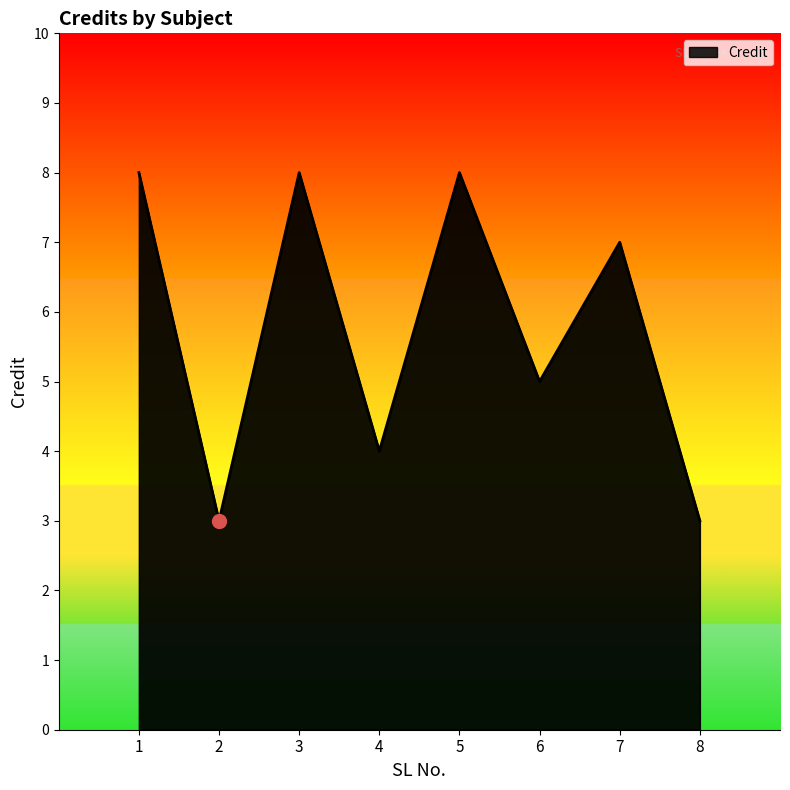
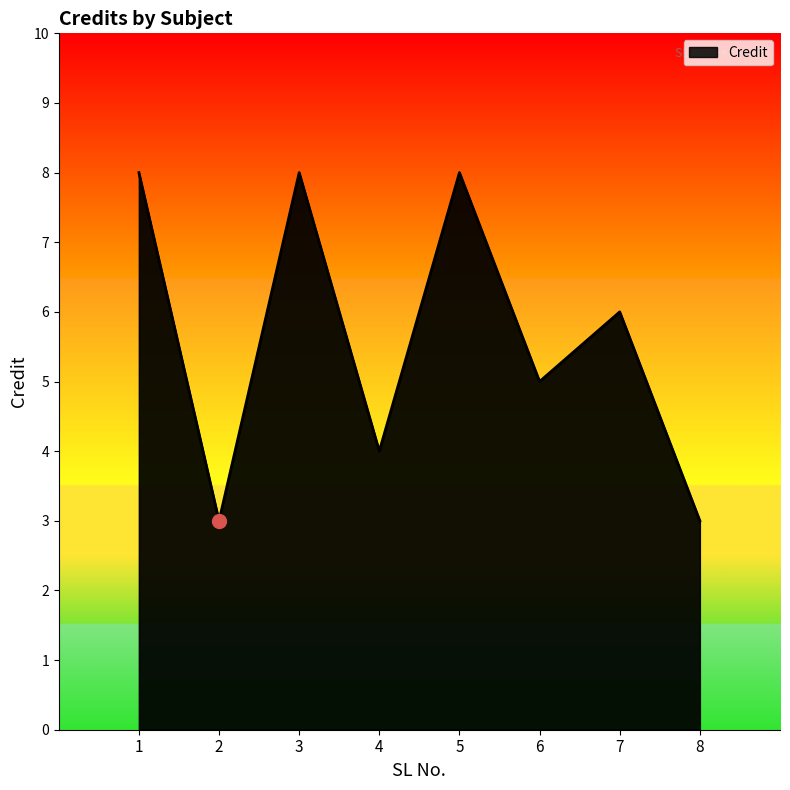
  {
    "Credit": {
      "1": 8,
      "3": 8,
      "4": 4,
      "5": 8,
      "6": 5,
-     "7": 7,
+     "7": 6,
      "8": 3
    }
  }
